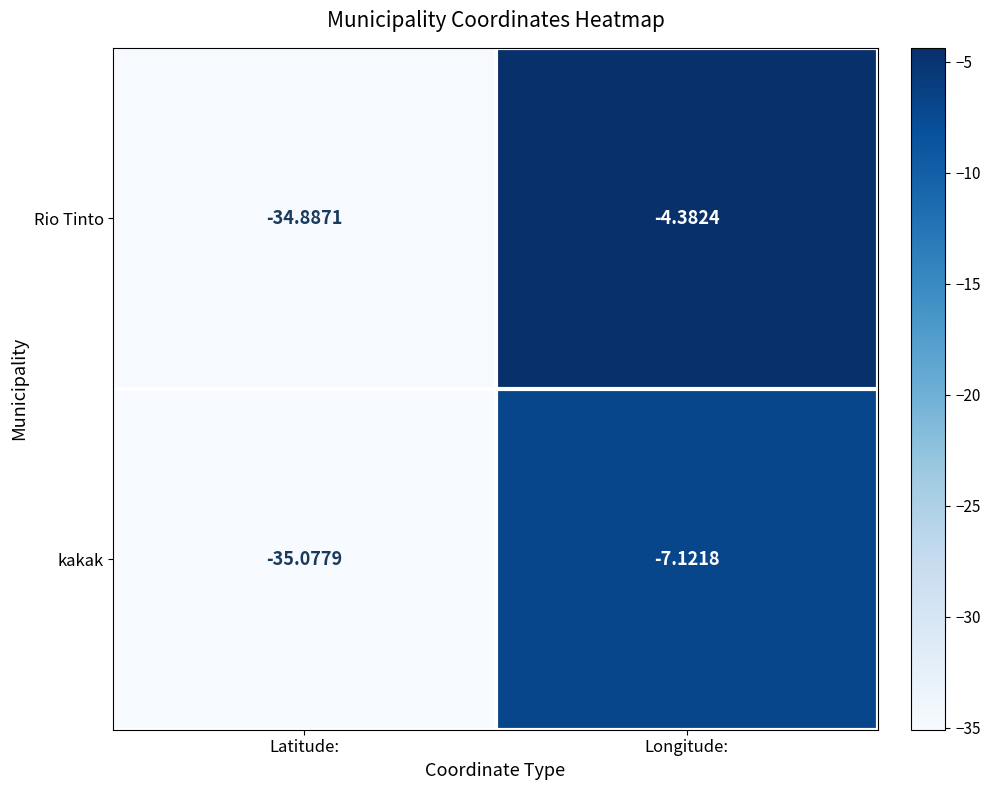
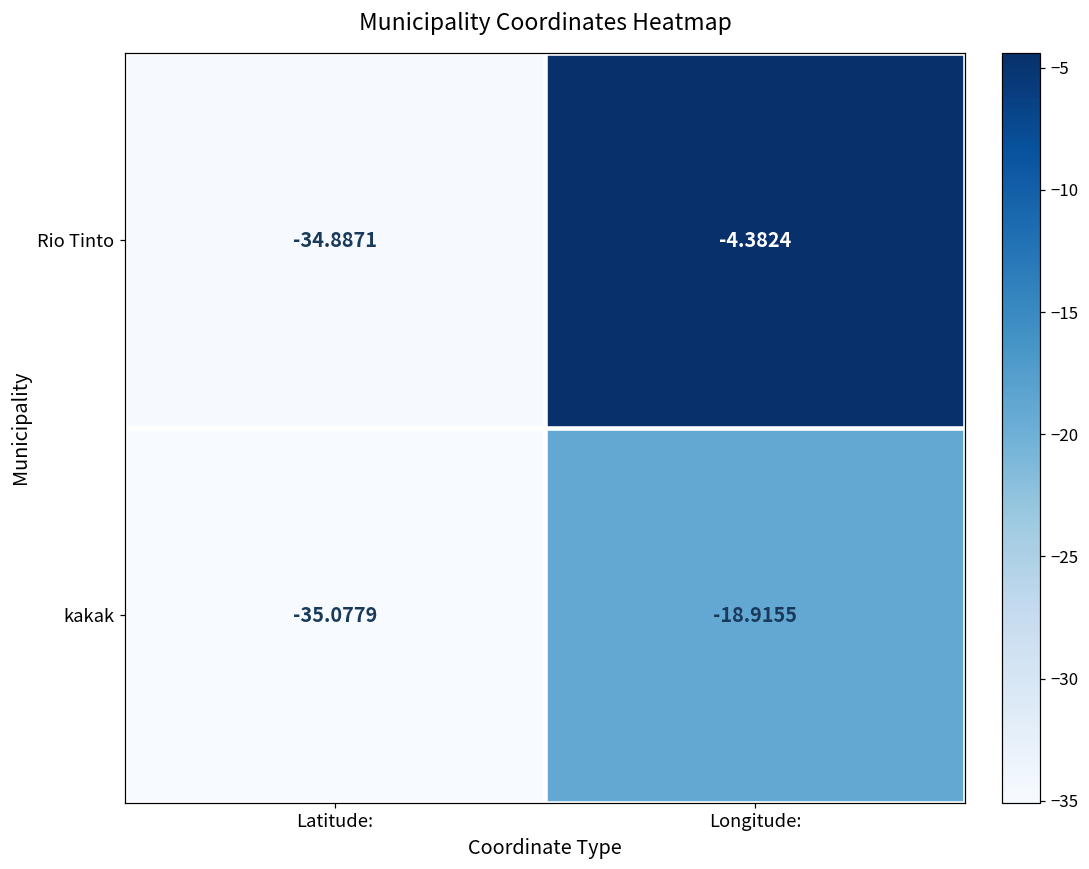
  {
    "Rio Tinto": {
      "Latitude:": -34.8871,
      "Longitude:": -4.3824
    },
    "kakak": {
      "Latitude:": -35.0779,
-     "Longitude:": -7.1218
+     "Longitude:": -18.9155
    }
  }
